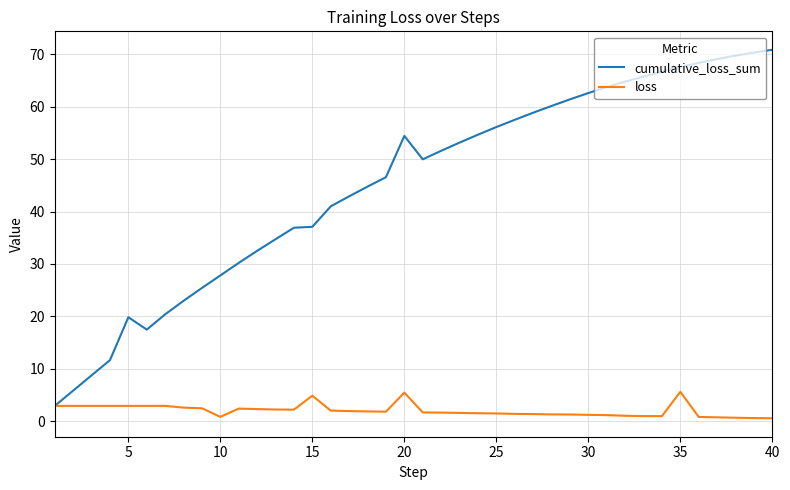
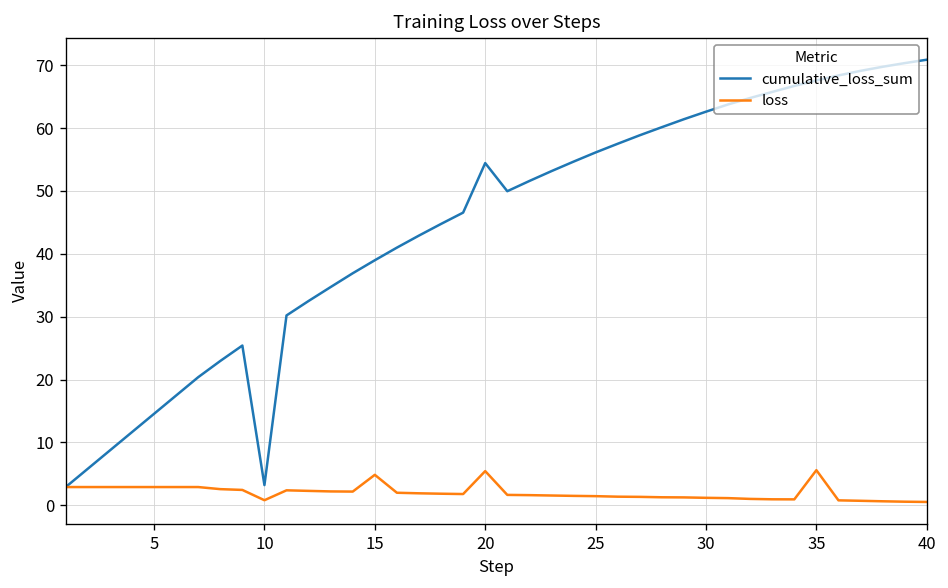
  {
    "cumulative_loss_sum": {
-     "5": 20,
-     "10": 28,
-     "15": 37,
+     "5": 15,
+     "10": 3,
+     "15": 39,
      "20": 54,
      "25": 56,
      "30": 63,
      "40": 71
    },
    "loss": {
      "5": 3,
      "10": 1,
      "15": 5,
      "20": 5,
      "25": 1,
      "30": 1,
      "35": 6,
      "40": 1
    }
  }
